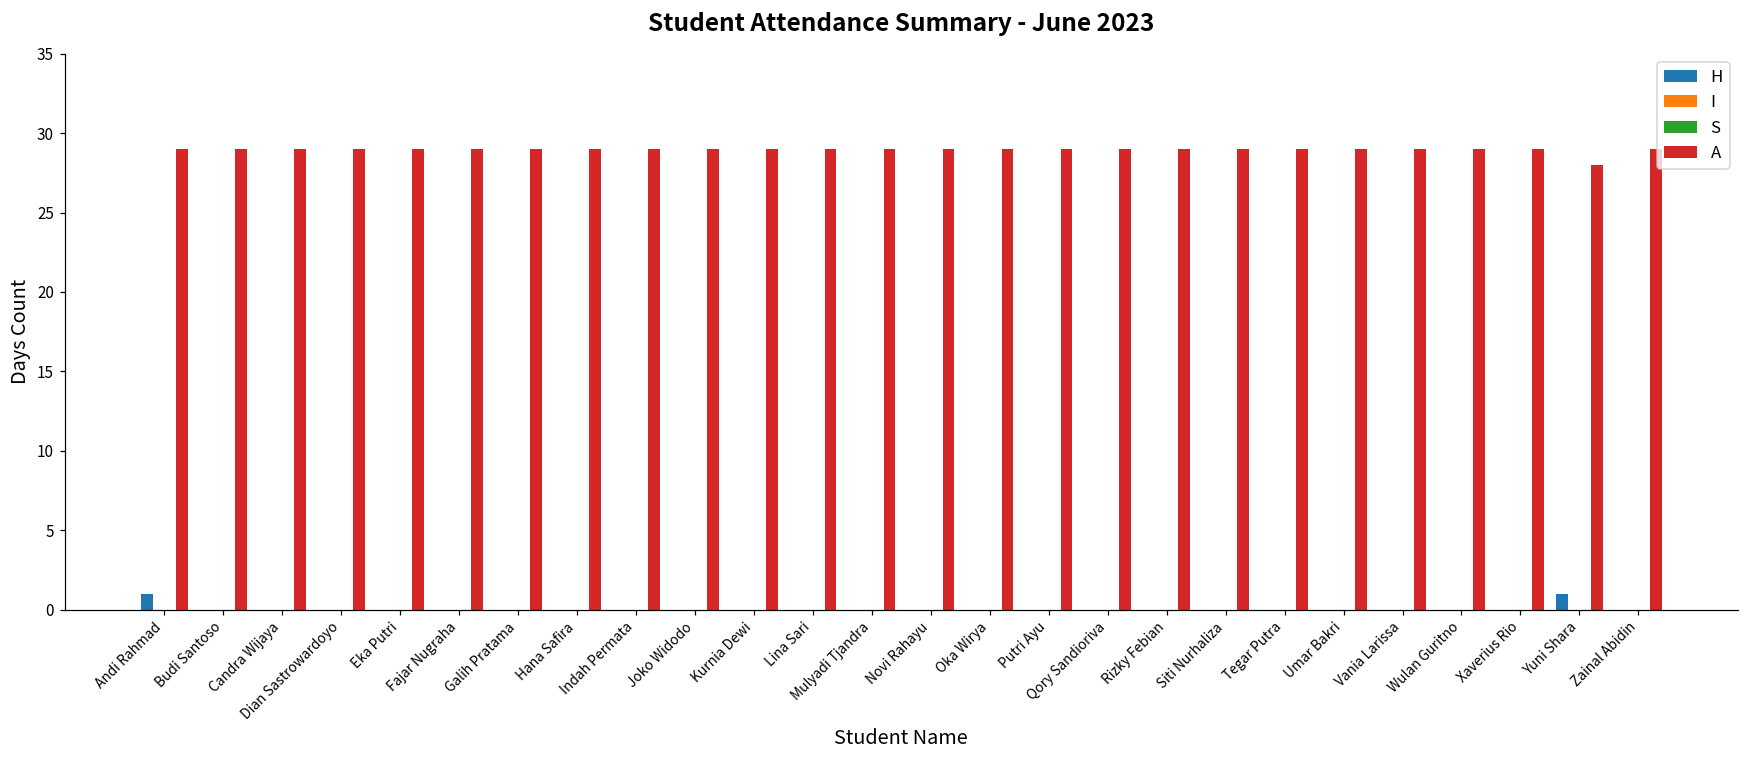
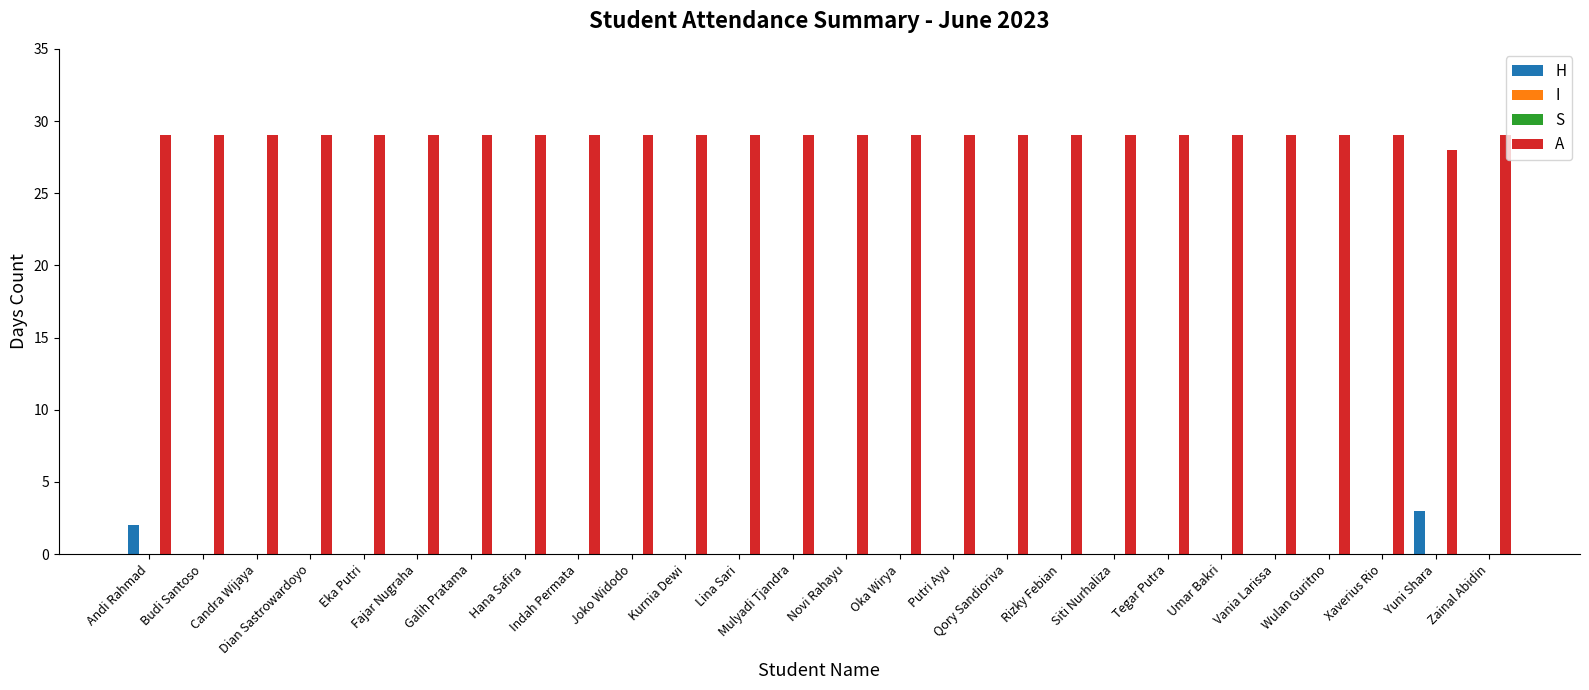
  {
    "H": {
-     "Andi Rahmad": 1,
+     "Andi Rahmad": 2,
      "Budi Santoso": 0,
      "Candra Wijaya": 0,
      "Dian Sastrowardoyo": 0,
      "Eka Putri": 0,
      "Fajar Nugraha": 0,
      "Galih Pratama": 0,
      "Hana Safira": 0,
      "Indah Permata": 0,
      "Joko Widodo": 0,
      "Kurnia Dewi": 0,
      "Lina Sari": 0,
      "Mulyadi Tjandra": 0,
      "Novi Rahayu": 0,
      "Oka Wirya": 0,
      "Putri Ayu": 0,
      "Qory Sandioriva": 0,
      "Rizky Febian": 0,
      "Siti Nurhaliza": 0,
      "Tegar Putra": 0,
      "Umar Bakri": 0,
      "Vania Larissa": 0,
      "Wulan Guritno": 0,
      "Xaverius Rio": 0,
-     "Yuni Shara": 1,
+     "Yuni Shara": 3,
      "Zainal Abidin": 0
    },
    "I": {
      "Andi Rahmad": 0,
      "Budi Santoso": 0,
      "Candra Wijaya": 0,
      "Dian Sastrowardoyo": 0,
      "Eka Putri": 0,
      "Fajar Nugraha": 0,
      "Galih Pratama": 0,
      "Hana Safira": 0,
      "Indah Permata": 0,
      "Joko Widodo": 0,
      "Kurnia Dewi": 0,
      "Lina Sari": 0,
      "Mulyadi Tjandra": 0,
      "Novi Rahayu": 0,
      "Oka Wirya": 0,
      "Putri Ayu": 0,
      "Qory Sandioriva": 0,
      "Rizky Febian": 0,
      "Siti Nurhaliza": 0,
      "Tegar Putra": 0,
      "Umar Bakri": 0,
      "Vania Larissa": 0,
      "Wulan Guritno": 0,
      "Xaverius Rio": 0,
      "Yuni Shara": 0,
      "Zainal Abidin": 0
    },
    "S": {
      "Andi Rahmad": 0,
      "Budi Santoso": 0,
      "Candra Wijaya": 0,
      "Dian Sastrowardoyo": 0,
      "Eka Putri": 0,
      "Fajar Nugraha": 0,
      "Galih Pratama": 0,
      "Hana Safira": 0,
      "Indah Permata": 0,
      "Joko Widodo": 0,
      "Kurnia Dewi": 0,
      "Lina Sari": 0,
      "Mulyadi Tjandra": 0,
      "Novi Rahayu": 0,
      "Oka Wirya": 0,
      "Putri Ayu": 0,
      "Qory Sandioriva": 0,
      "Rizky Febian": 0,
      "Siti Nurhaliza": 0,
      "Tegar Putra": 0,
      "Umar Bakri": 0,
      "Vania Larissa": 0,
      "Wulan Guritno": 0,
      "Xaverius Rio": 0,
      "Yuni Shara": 0,
      "Zainal Abidin": 0
    },
    "A": {
      "Andi Rahmad": 29,
      "Budi Santoso": 29,
      "Candra Wijaya": 29,
      "Dian Sastrowardoyo": 29,
      "Eka Putri": 29,
      "Fajar Nugraha": 29,
      "Galih Pratama": 29,
      "Hana Safira": 29,
      "Indah Permata": 29,
      "Joko Widodo": 29,
      "Kurnia Dewi": 29,
      "Lina Sari": 29,
      "Mulyadi Tjandra": 29,
      "Novi Rahayu": 29,
      "Oka Wirya": 29,
      "Putri Ayu": 29,
      "Qory Sandioriva": 29,
      "Rizky Febian": 29,
      "Siti Nurhaliza": 29,
      "Tegar Putra": 29,
      "Umar Bakri": 29,
      "Vania Larissa": 29,
      "Wulan Guritno": 29,
      "Xaverius Rio": 29,
      "Yuni Shara": 28,
      "Zainal Abidin": 29
    }
  }
